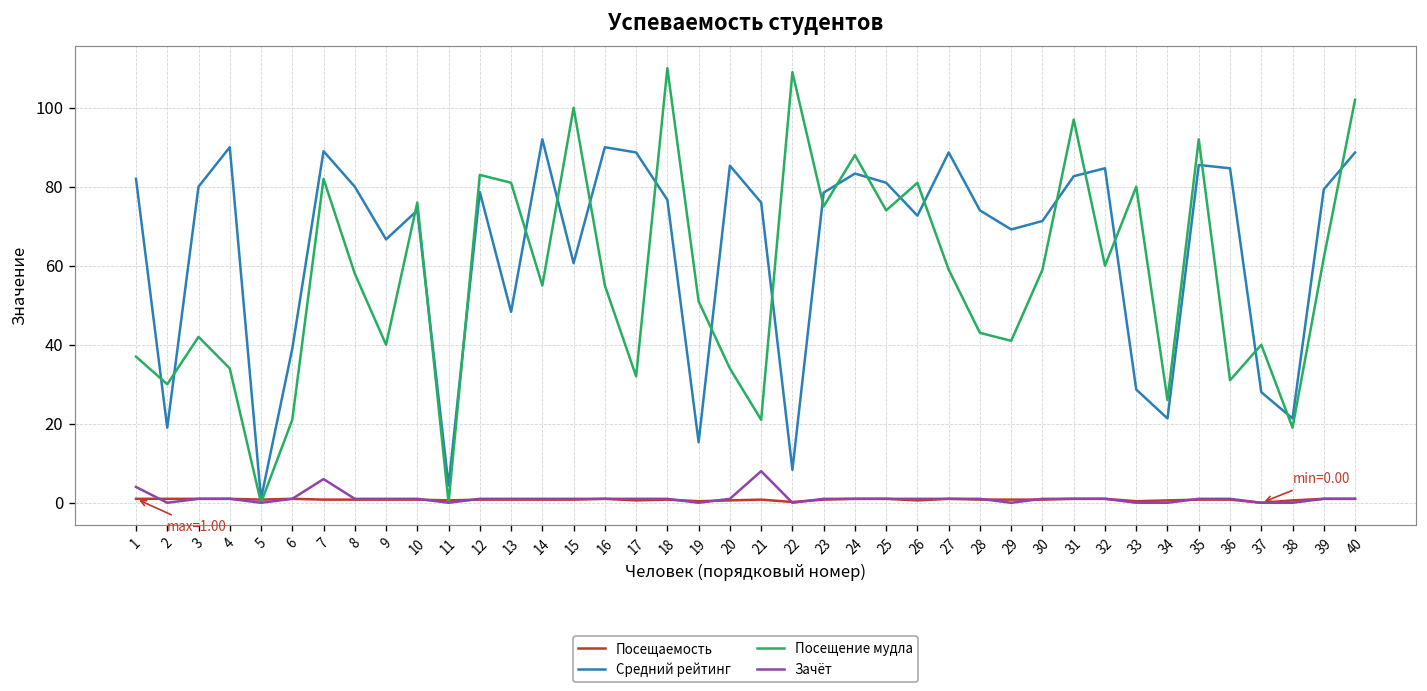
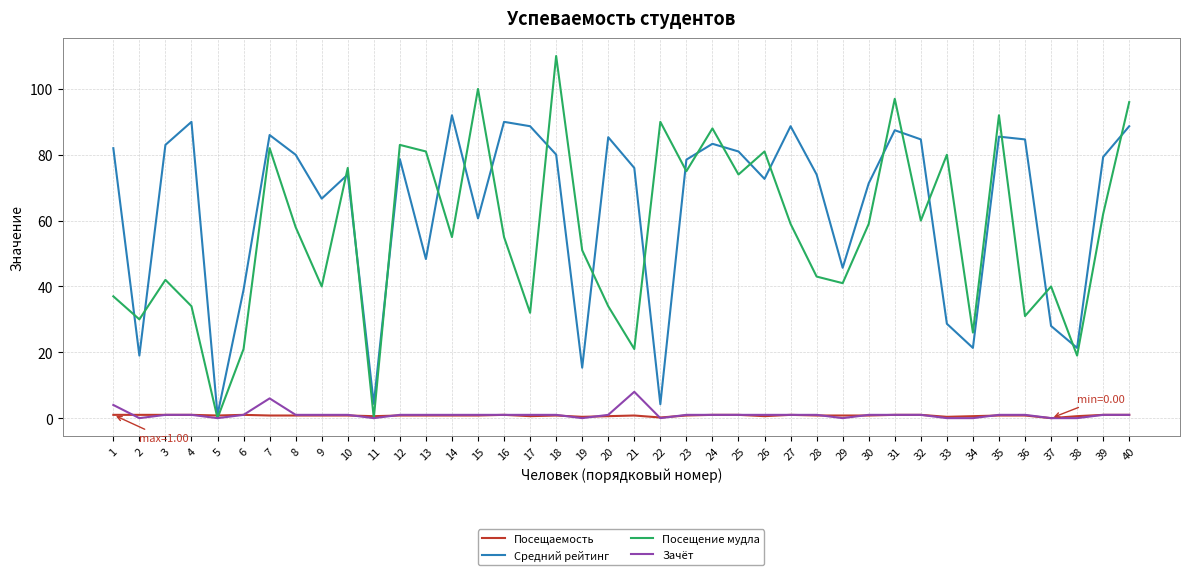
  {
    "Посещаемость": {
      "1": 1,
      "7": 1,
      "21": 1,
      "29": 1
    },
    "Средний рейтинг": {
      "1": 82,
      "2": 19,
-     "3": 80,
+     "3": 83,
      "4": 90,
      "6": 39,
-     "7": 89,
+     "7": 86,
      "8": 80,
      "9": 67,
      "10": 74,
      "11": 4,
      "12": 79,
      "13": 48,
      "14": 92,
      "15": 61,
      "16": 90,
      "17": 89,
-     "18": 77,
+     "18": 80,
      "19": 15,
      "20": 85,
      "21": 76,
-     "22": 8,
+     "22": 4,
      "23": 79,
      "24": 83,
      "25": 81,
      "26": 73,
      "27": 89,
      "28": 74,
-     "29": 69,
+     "29": 46,
      "30": 71,
-     "31": 83,
+     "31": 87,
      "32": 85,
      "33": 29,
      "34": 21,
      "35": 86,
      "36": 85,
      "37": 28,
      "38": 21,
      "39": 79,
      "40": 89
    },
    "Посещение мудла": {
      "1": 37,
      "2": 30,
      "3": 42,
      "4": 34,
      "6": 21,
      "7": 82,
      "8": 58,
      "9": 40,
      "10": 76,
      "12": 83,
      "13": 81,
      "14": 55,
      "15": 100,
      "16": 55,
      "17": 32,
      "18": 110,
      "19": 51,
      "20": 34,
      "21": 21,
-     "22": 109,
+     "22": 90,
      "23": 75,
      "24": 88,
      "25": 74,
      "26": 81,
      "27": 59,
      "28": 43,
      "29": 41,
      "30": 59,
      "31": 97,
      "32": 60,
      "33": 80,
      "34": 26,
      "35": 92,
      "36": 31,
      "37": 40,
      "38": 19,
      "39": 62,
-     "40": 102
+     "40": 96
    },
    "Зачёт": {
      "1": 4,
      "7": 6,
      "21": 8,
      "29": 0
    }
  }
